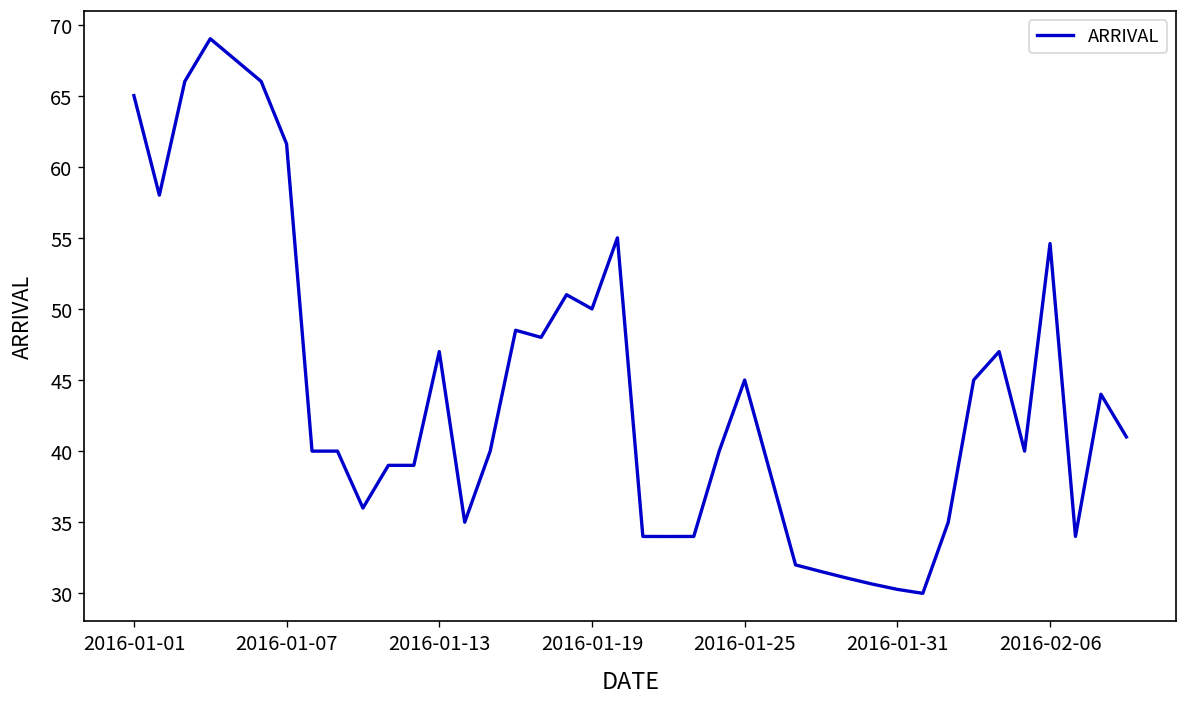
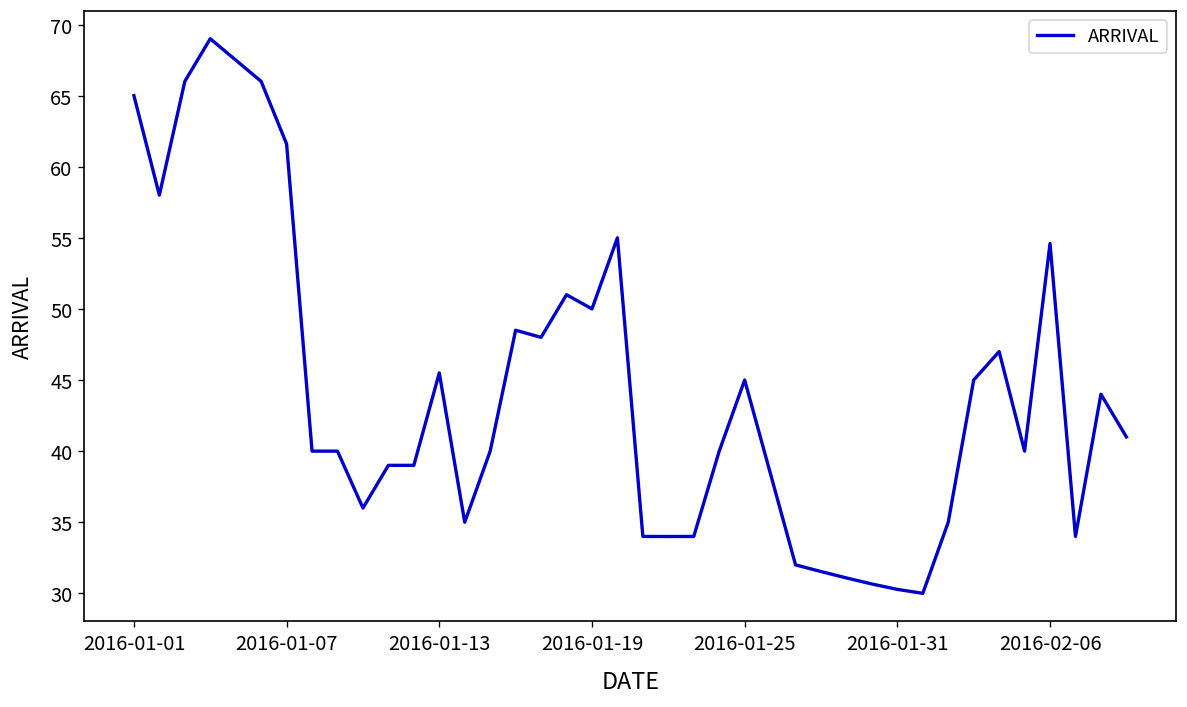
  {
    "2016-01-01": 65.0,
    "2016-01-07": 61.6,
-   "2016-01-13": 47.0,
+   "2016-01-13": 45.5,
    "2016-01-19": 50.0,
    "2016-01-25": 45.0,
    "2016-01-31": 30.3,
    "2016-02-06": 54.6
  }
